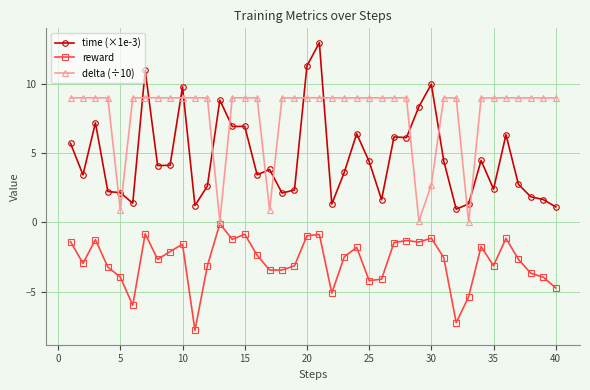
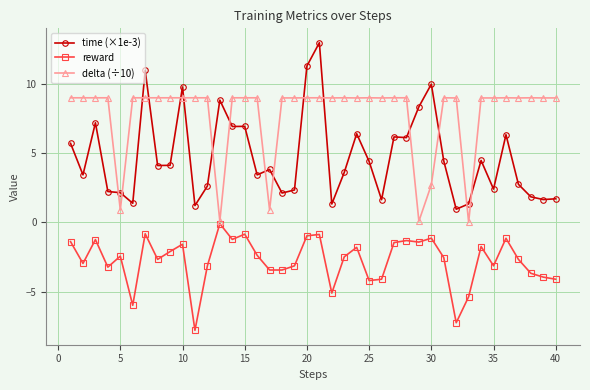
  {
    "time (×1e-3)": {
      "5": 2.2,
      "10": 9.8,
      "15": 6.9,
      "20": 11.3,
      "25": 4.4,
      "30": 10.0,
      "35": 2.4,
-     "40": 1.1
+     "40": 1.7
    },
    "reward": {
-     "5": -3.9,
+     "5": -2.4,
      "10": -1.6,
      "15": -0.8,
      "20": -1.0,
      "25": -4.2,
      "30": -1.1,
      "35": -3.1,
-     "40": -4.7
+     "40": -4.1
    },
    "delta (÷10)": {
      "5": 0.9,
      "10": 9.0,
      "15": 9.0,
      "20": 9.0,
      "25": 9.0,
      "30": 2.7,
      "35": 9.0,
      "40": 9.0
    }
  }
